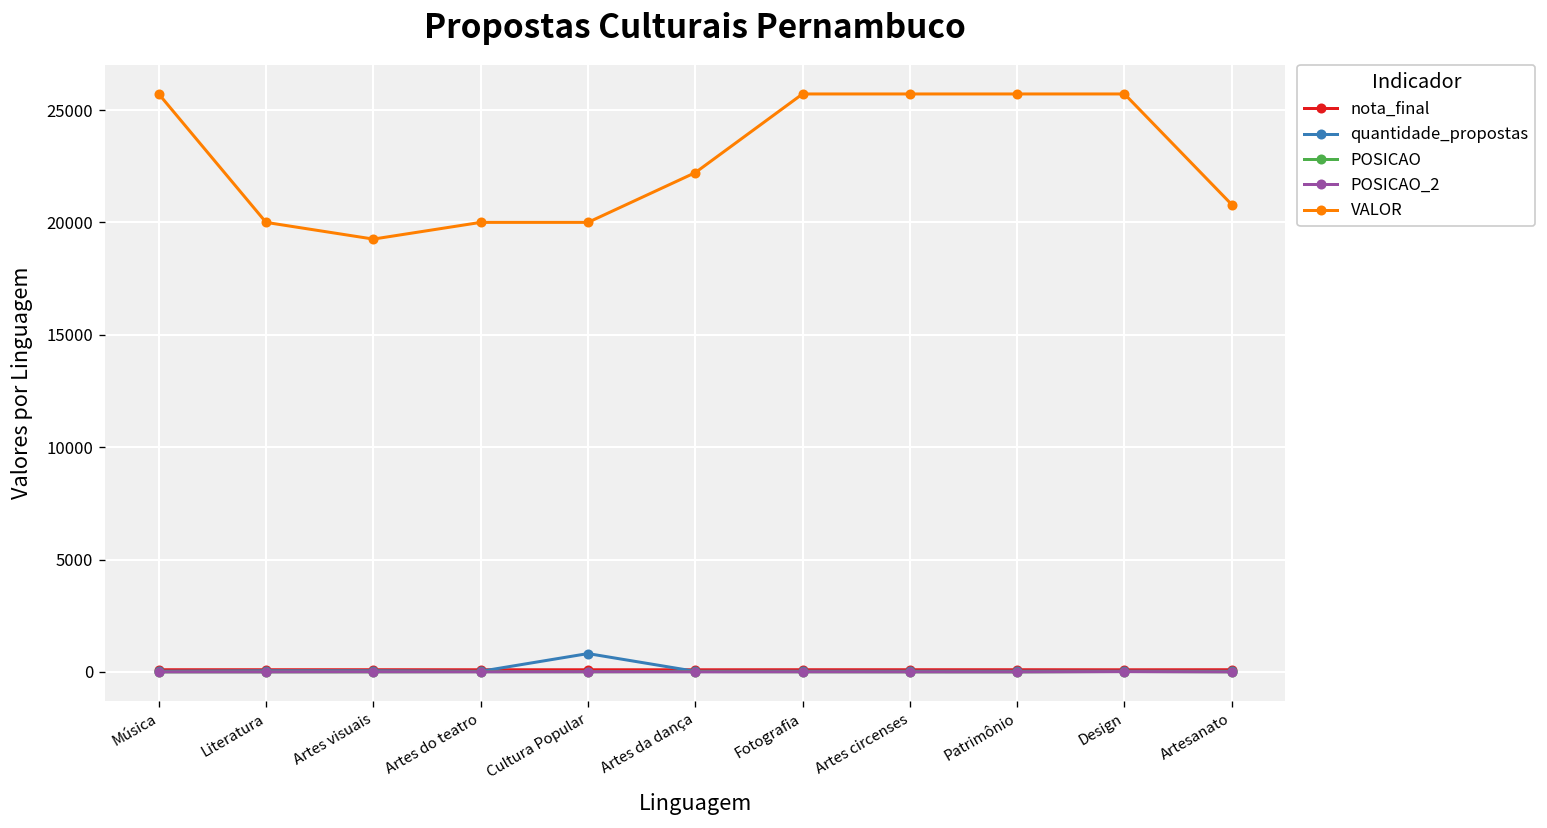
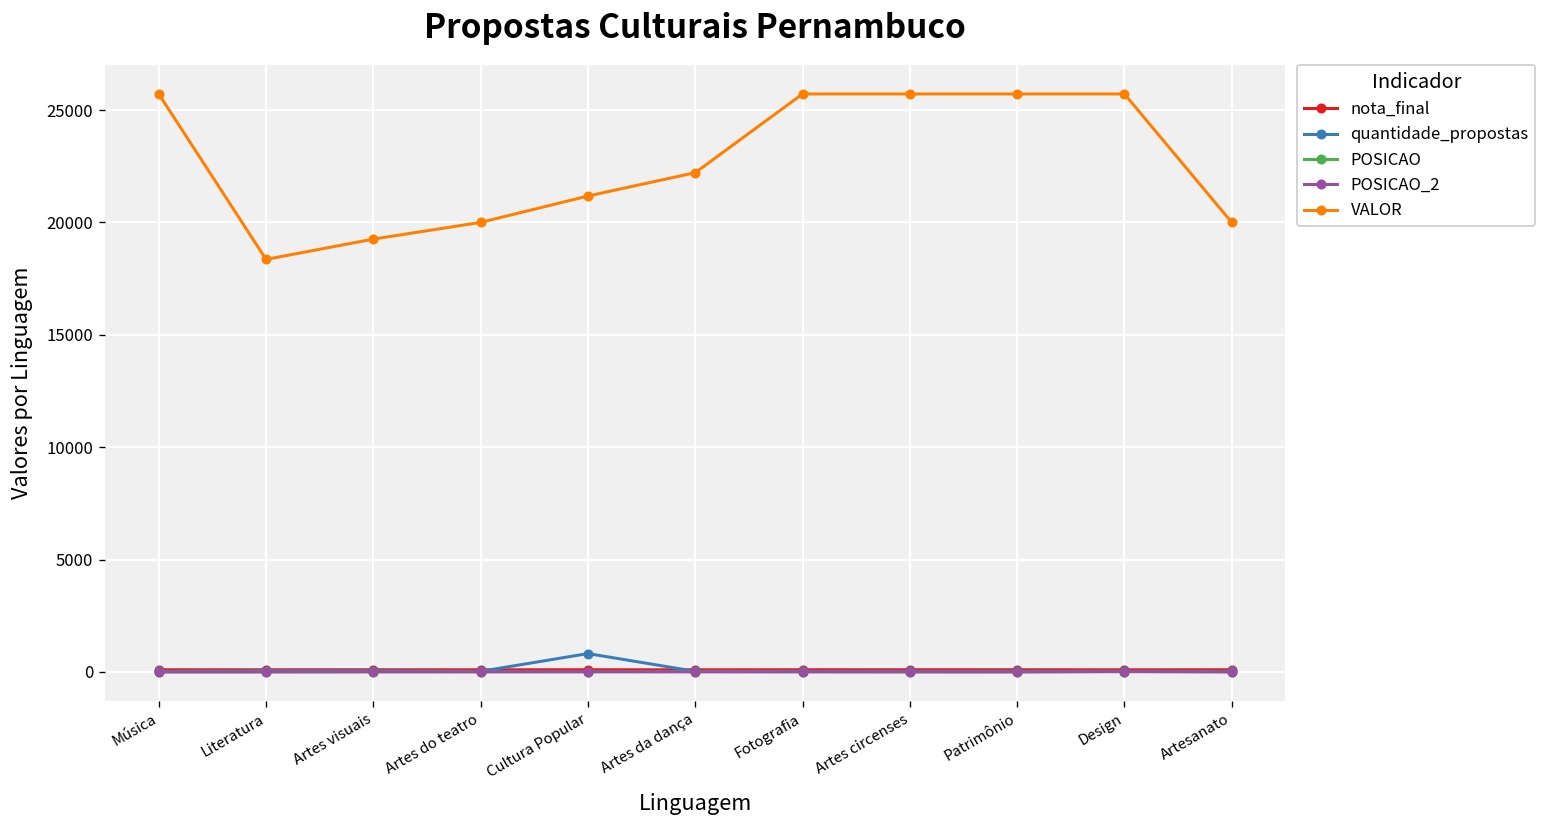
  {
    "quantidade_propostas": {
      "Cultura Popular": 800
    },
    "VALOR": {
      "Música": 25700,
-     "Literatura": 20000,
+     "Literatura": 18400,
      "Artes visuais": 19300,
      "Artes do teatro": 20000,
-     "Cultura Popular": 20000,
+     "Cultura Popular": 21200,
      "Artes da dança": 22200,
      "Fotografia": 25700,
      "Artes circenses": 25700,
      "Patrimônio": 25700,
      "Design": 25700,
-     "Artesanato": 20800
+     "Artesanato": 20000
    }
  }
